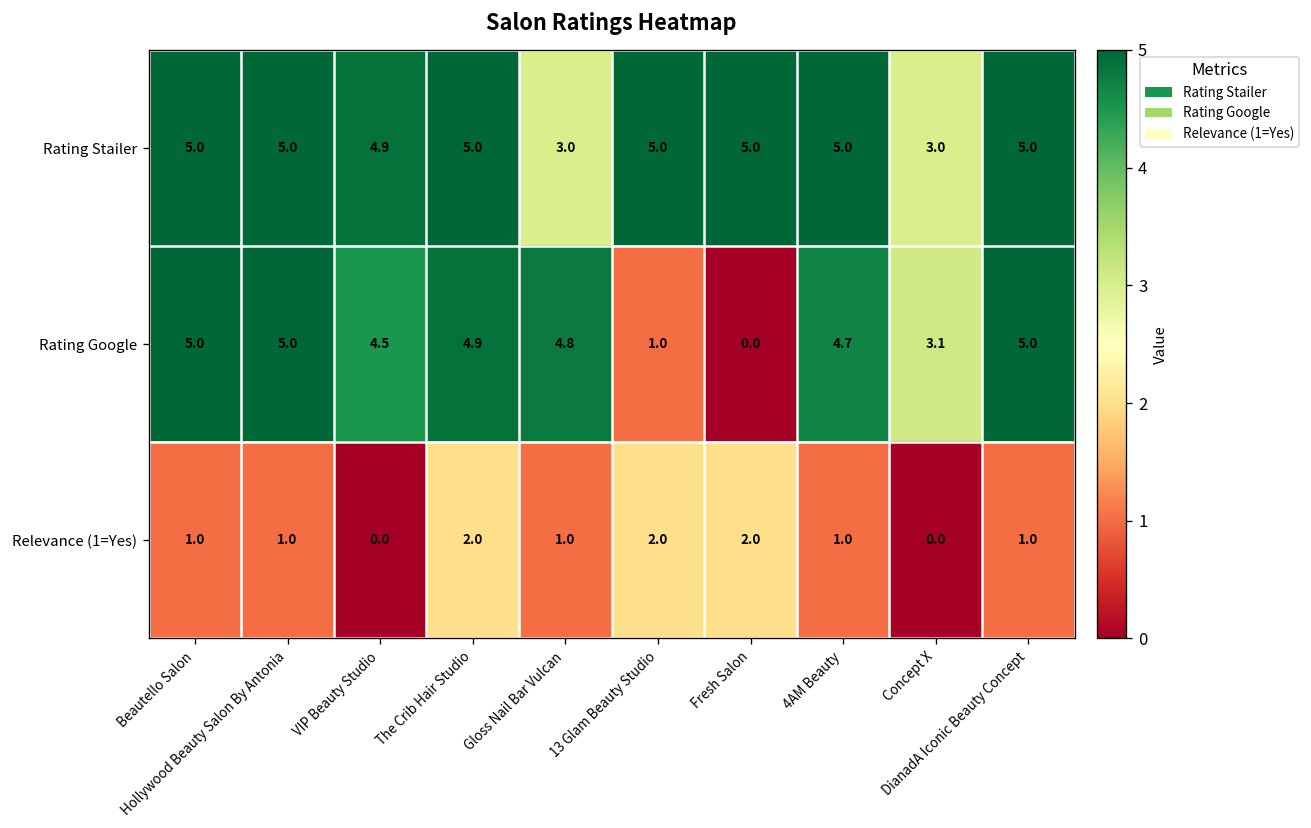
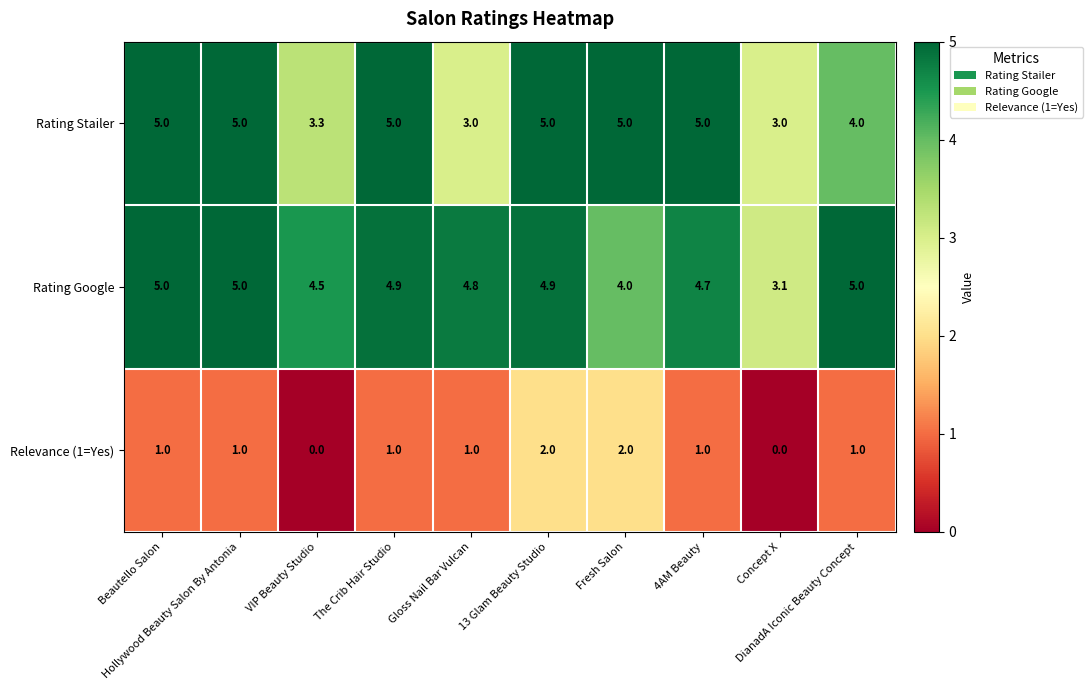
  {
    "Rating Stailer": {
      "Beautello Salon": 5.0,
      "Hollywood Beauty Salon By Antonia": 5.0,
-     "VIP Beauty Studio": 4.9,
+     "VIP Beauty Studio": 3.3,
      "The Crib Hair Studio": 5.0,
      "Gloss Nail Bar Vulcan": 3.0,
      "13 Glam Beauty Studio": 5.0,
      "Fresh Salon": 5.0,
      "4AM Beauty": 5.0,
      "Concept X": 3.0,
-     "DianadA Iconic Beauty Concept": 5.0
+     "DianadA Iconic Beauty Concept": 4.0
    },
    "Rating Google": {
      "Beautello Salon": 5.0,
      "Hollywood Beauty Salon By Antonia": 5.0,
      "VIP Beauty Studio": 4.5,
      "The Crib Hair Studio": 4.9,
      "Gloss Nail Bar Vulcan": 4.8,
-     "13 Glam Beauty Studio": 1.0,
-     "Fresh Salon": 0.0,
+     "13 Glam Beauty Studio": 4.9,
+     "Fresh Salon": 4.0,
      "4AM Beauty": 4.7,
      "Concept X": 3.1,
      "DianadA Iconic Beauty Concept": 5.0
    },
    "Relevance (1=Yes)": {
      "Beautello Salon": 1.0,
      "Hollywood Beauty Salon By Antonia": 1.0,
      "VIP Beauty Studio": 0.0,
-     "The Crib Hair Studio": 2.0,
+     "The Crib Hair Studio": 1.0,
      "Gloss Nail Bar Vulcan": 1.0,
      "13 Glam Beauty Studio": 2.0,
      "Fresh Salon": 2.0,
      "4AM Beauty": 1.0,
      "Concept X": 0.0,
      "DianadA Iconic Beauty Concept": 1.0
    }
  }
